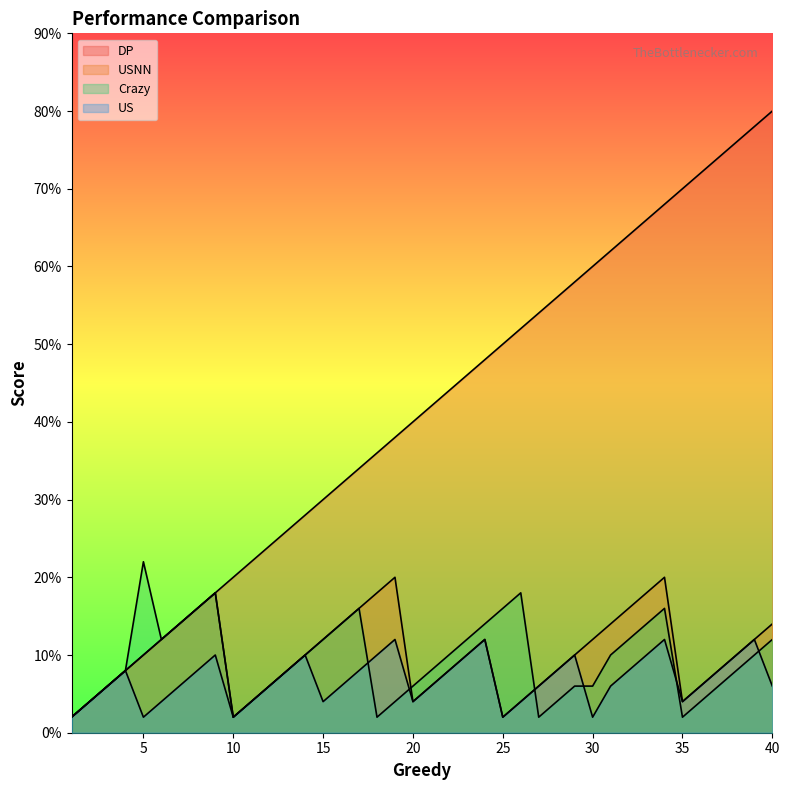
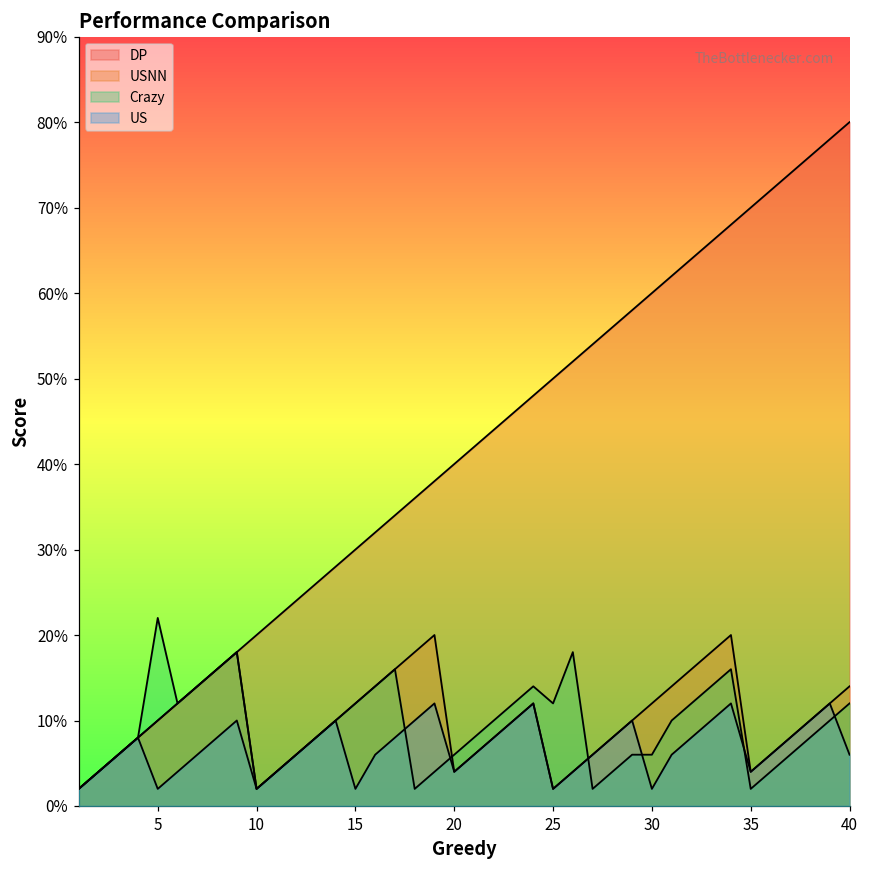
  {
    "Crazy": {
      "5": "22%",
      "20": "6%",
-     "25": "16%",
+     "25": "12%",
      "30": "6%",
      "35": "2%",
      "40": "12%"
    },
    "US": {
      "5": "2%",
-     "15": "4%",
+     "15": "2%",
      "30": "2%",
      "40": "6%"
    }
  }
